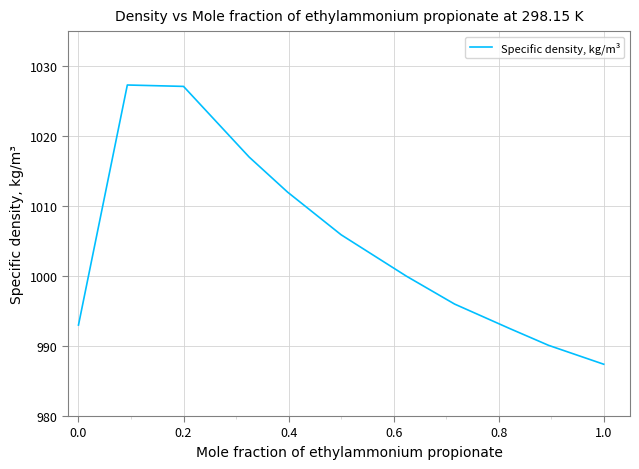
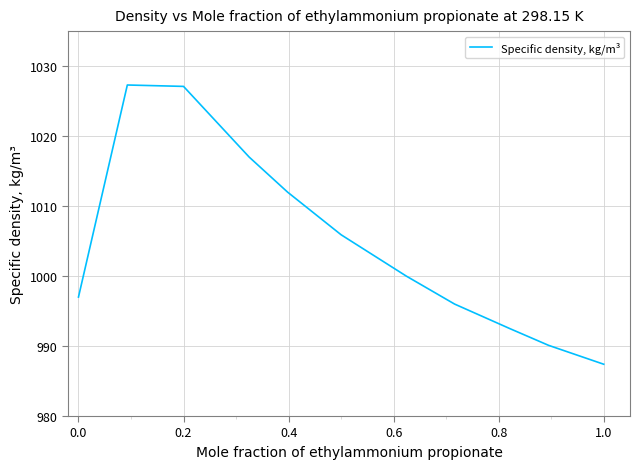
  {
-   "0.0": 993,
+   "0.0": 997,
    "0.2": 1027,
    "1.0": 987
  }
